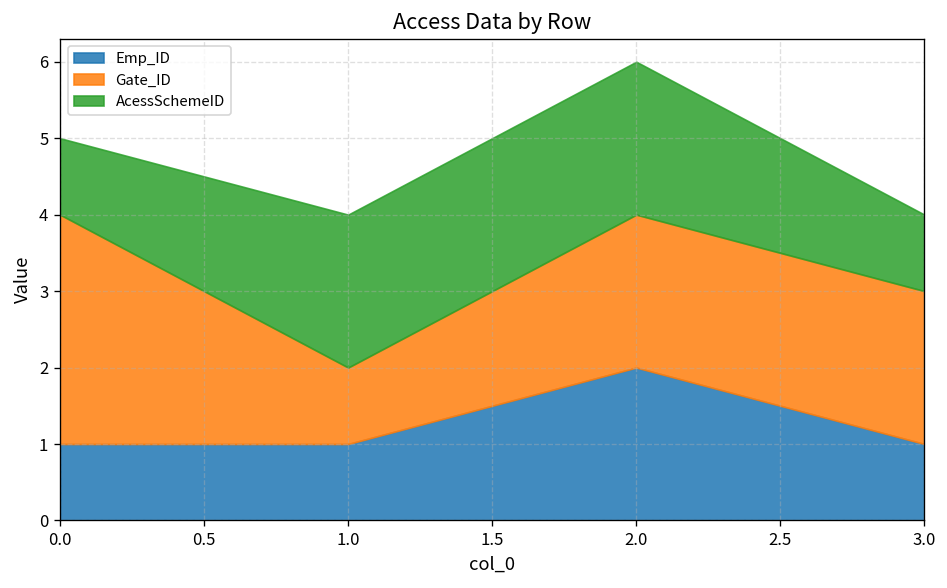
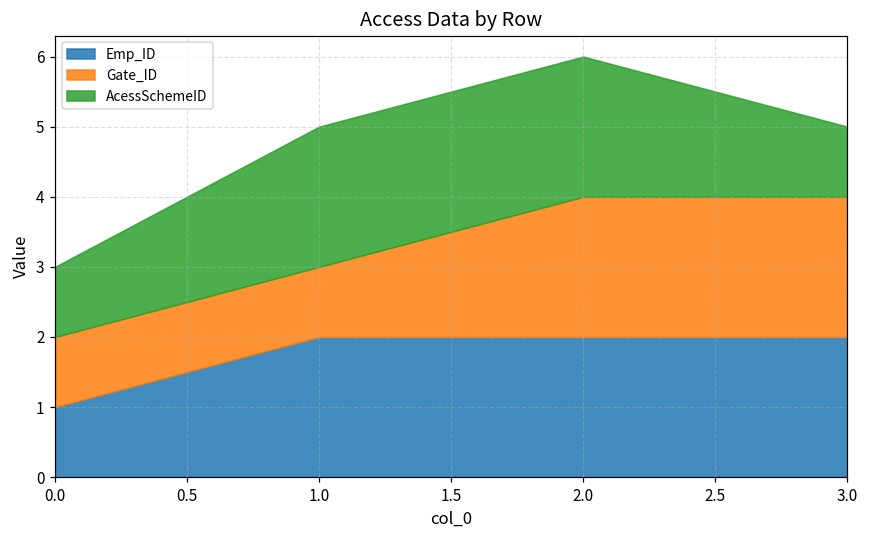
  {
    "Emp_ID": {
      "0.0": 1,
-     "1.0": 1,
+     "1.0": 2,
      "2.0": 2,
-     "3.0": 1
+     "3.0": 2
    },
    "Gate_ID": {
-     "0.0": 3,
+     "0.0": 1,
      "1.0": 1,
      "2.0": 2,
      "3.0": 2
    },
    "AcessSchemeID": {
      "0.0": 1,
      "1.0": 2,
      "2.0": 2,
      "3.0": 1
    }
  }
